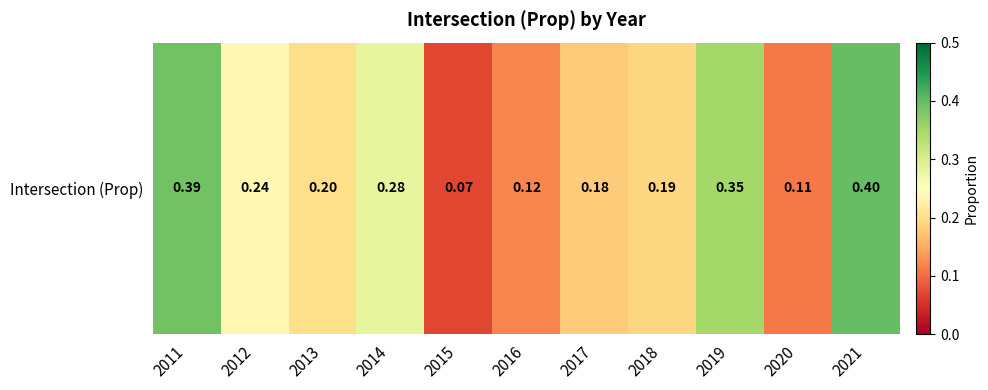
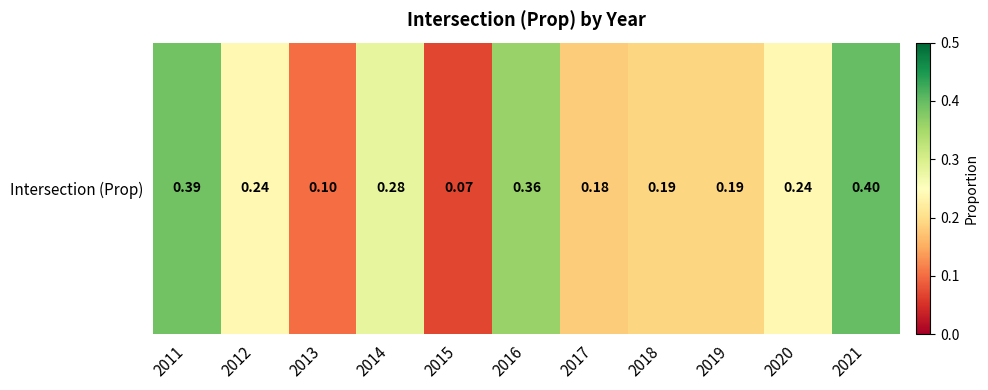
  {
    "Intersection (Prop)": {
      "2011": 0.39,
      "2012": 0.24,
-     "2013": 0.20,
+     "2013": 0.10,
      "2014": 0.28,
      "2015": 0.07,
-     "2016": 0.12,
+     "2016": 0.36,
      "2017": 0.18,
      "2018": 0.19,
-     "2019": 0.35,
-     "2020": 0.11,
+     "2019": 0.19,
+     "2020": 0.24,
      "2021": 0.40
    }
  }
